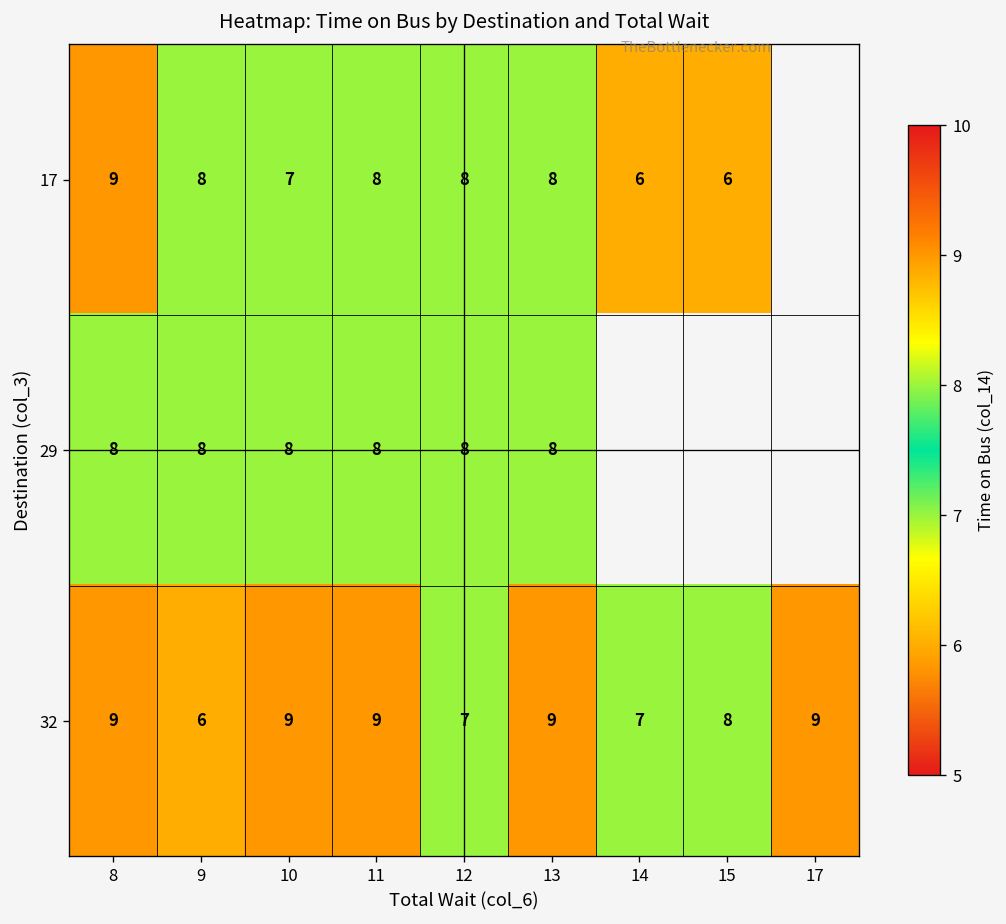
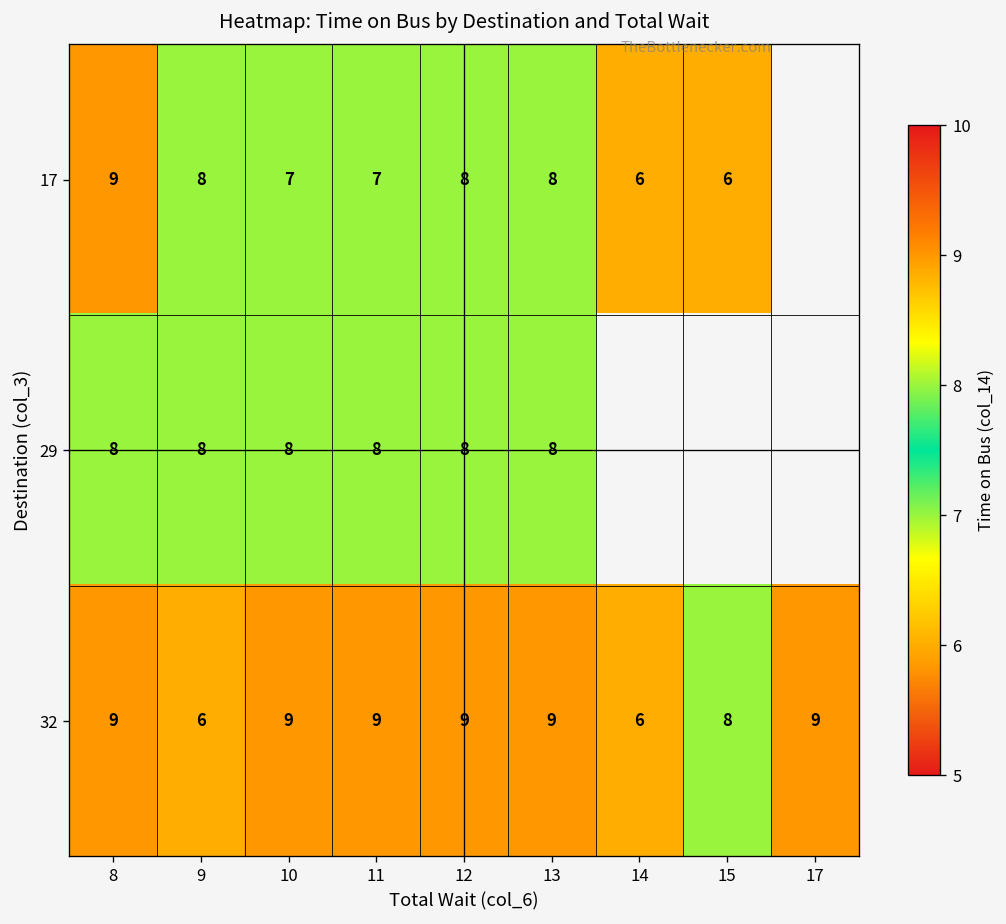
  {
    "17": {
      "8": 9,
      "9": 8,
      "10": 7,
-     "11": 8,
+     "11": 7,
      "12": 8,
      "13": 8,
      "14": 6,
      "15": 6
    },
    "29": {
      "8": 8,
      "9": 8,
      "10": 8,
      "11": 8,
      "12": 8,
      "13": 8
    },
    "32": {
      "8": 9,
      "9": 6,
      "10": 9,
      "11": 9,
-     "12": 7,
+     "12": 9,
      "13": 9,
-     "14": 7,
+     "14": 6,
      "15": 8,
      "17": 9
    }
  }
